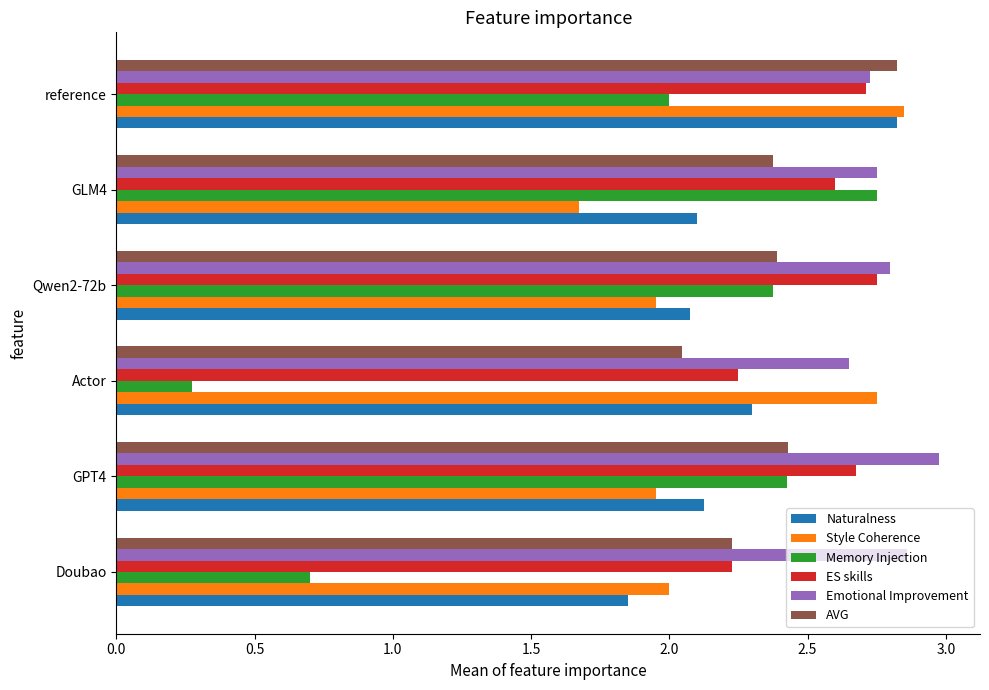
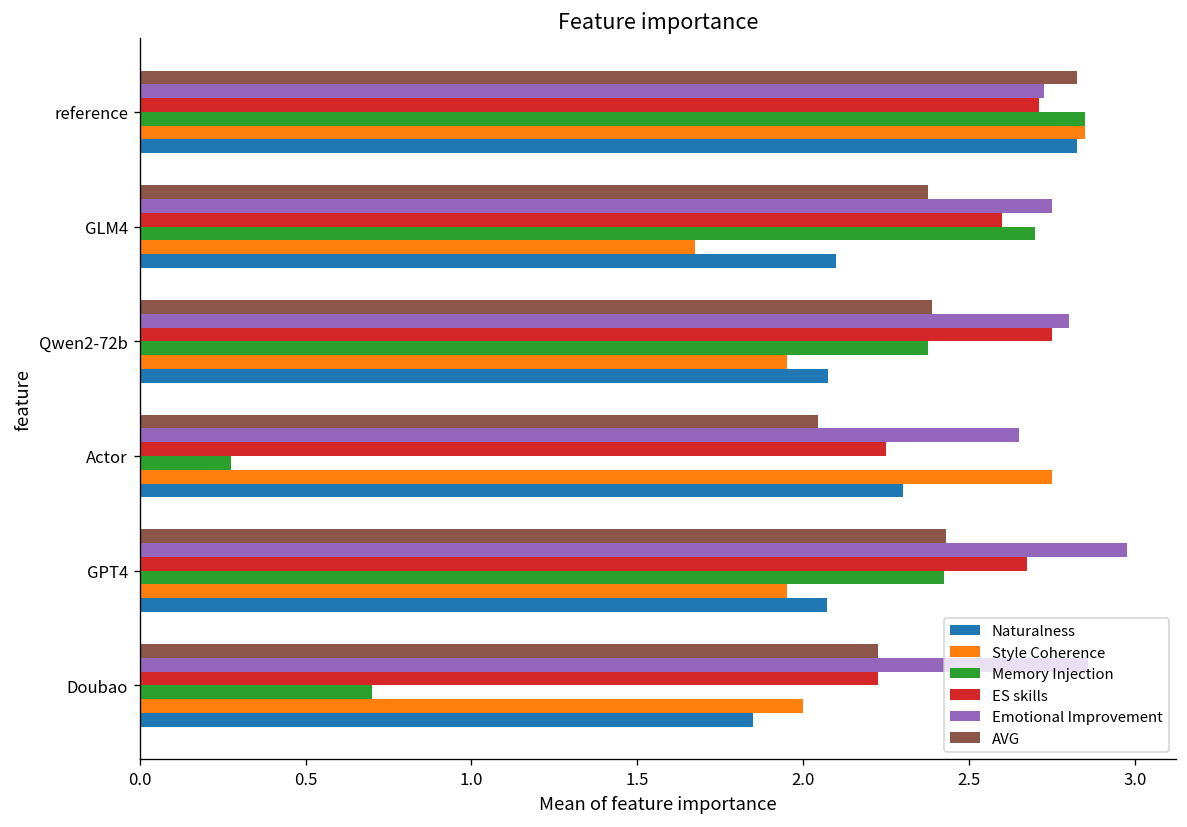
  {
    "Naturalness": {
      "reference": 2.83,
      "GLM4": 2.10,
      "Qwen2-72b": 2.08,
      "Actor": 2.30,
-     "GPT4": 2.13,
+     "GPT4": 2.07,
      "Doubao": 1.85
    },
    "Style Coherence": {
      "reference": 2.85,
      "GLM4": 1.68,
      "Qwen2-72b": 1.95,
      "Actor": 2.75,
      "GPT4": 1.95,
      "Doubao": 2.00
    },
    "Memory Injection": {
-     "reference": 2.00,
-     "GLM4": 2.75,
+     "reference": 2.85,
+     "GLM4": 2.70,
      "Qwen2-72b": 2.38,
      "Actor": 0.28,
      "GPT4": 2.43,
      "Doubao": 0.70
    },
    "ES skills": {
      "reference": 2.71,
      "GLM4": 2.60,
      "Qwen2-72b": 2.75,
      "Actor": 2.25,
      "GPT4": 2.68,
      "Doubao": 2.23
    },
    "Emotional Improvement": {
      "reference": 2.73,
      "GLM4": 2.75,
      "Qwen2-72b": 2.80,
      "Actor": 2.65,
      "GPT4": 2.98
    },
    "AVG": {
      "reference": 2.83,
      "GLM4": 2.38,
      "Qwen2-72b": 2.39,
      "Actor": 2.05,
      "GPT4": 2.43,
      "Doubao": 2.23
    }
  }
